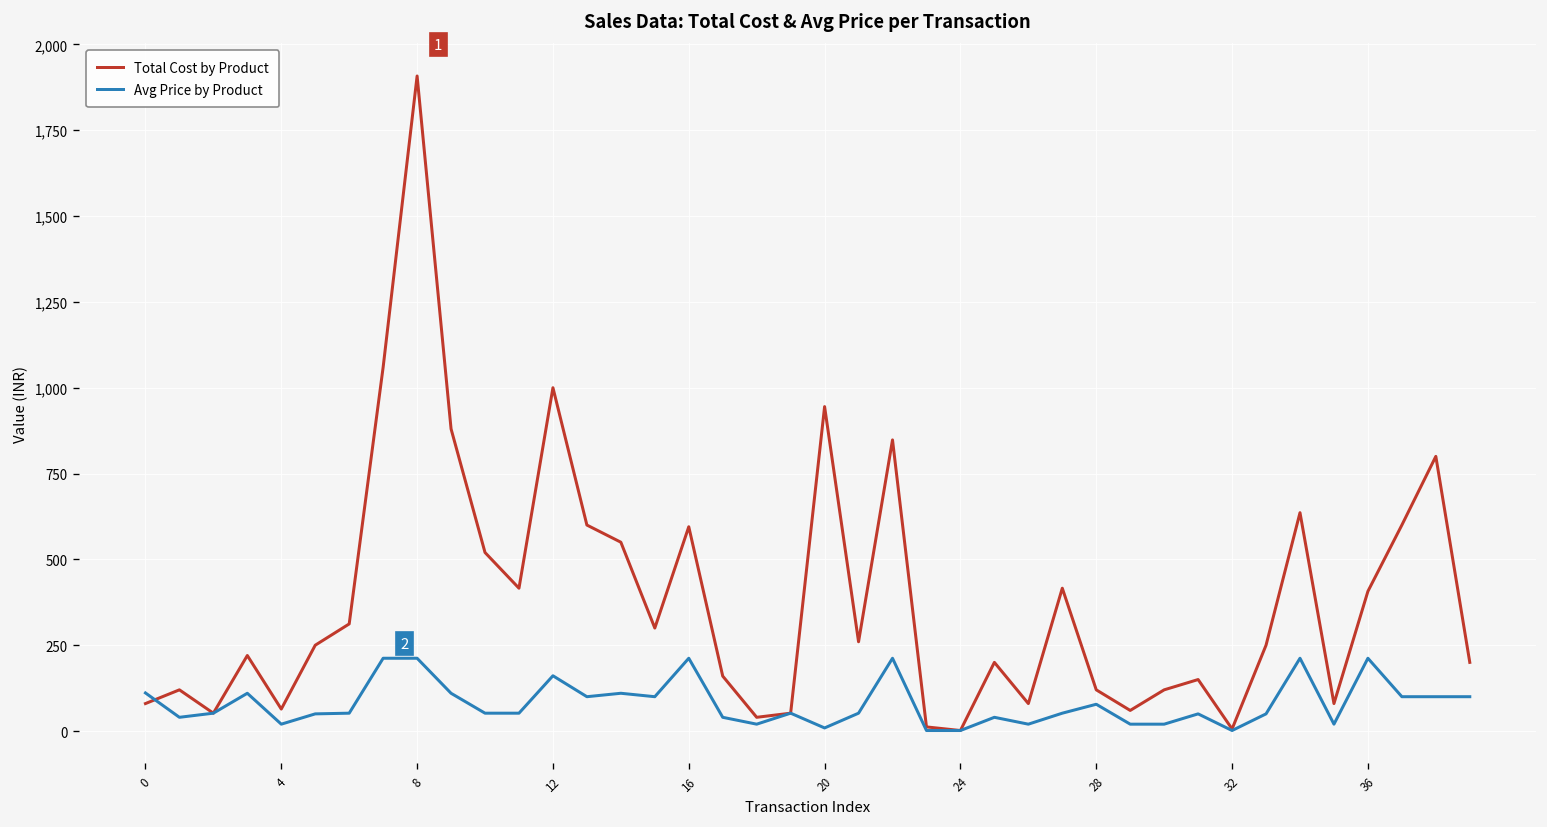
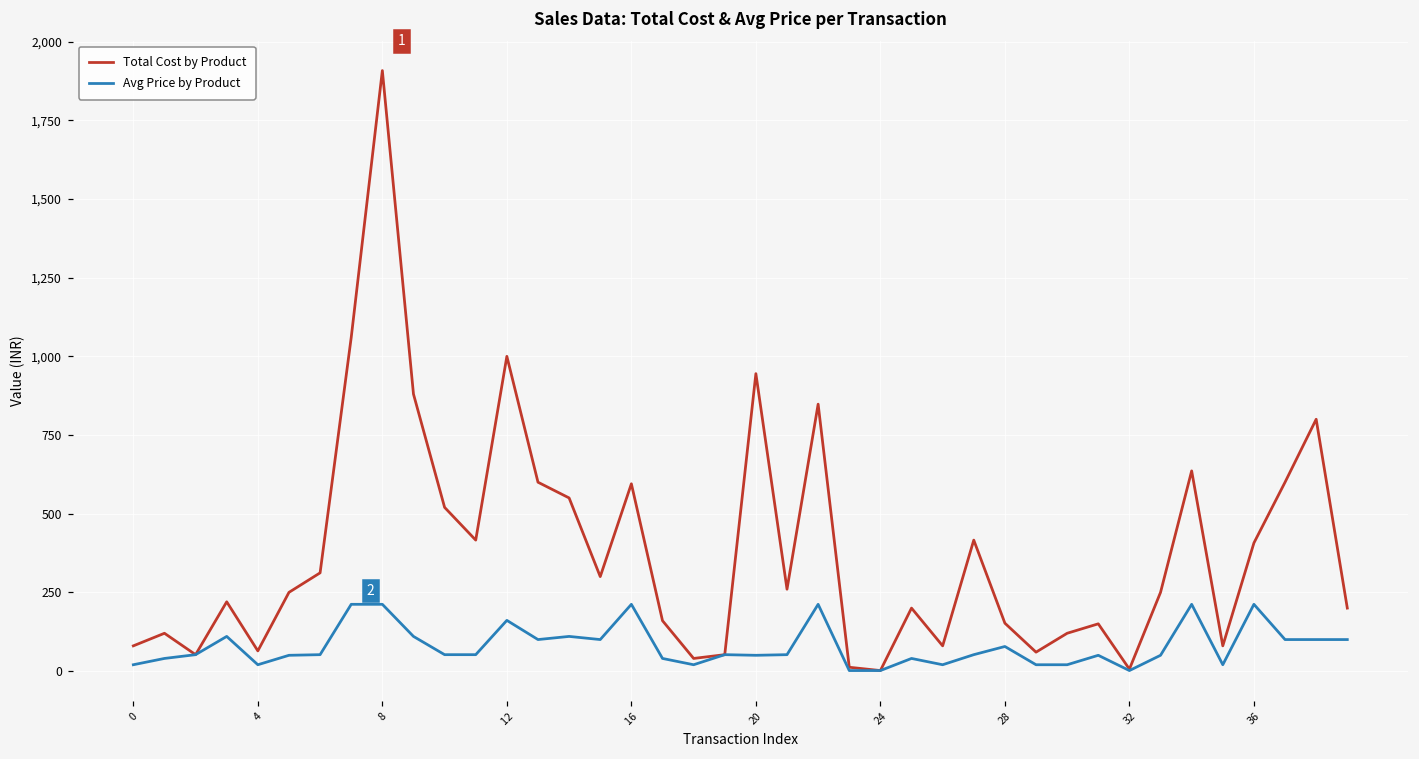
  {
    "Total Cost by Product": {
      "0": "80",
      "4": "60",
      "12": "1,000",
      "16": "600",
      "20": "950",
-     "28": "120",
+     "28": "150",
      "36": "410"
    },
    "Avg Price by Product": {
-     "0": "110",
+     "0": "20",
      "4": "20",
      "12": "160",
      "16": "210",
-     "20": "10",
+     "20": "50",
      "28": "80",
      "36": "210"
    }
  }
